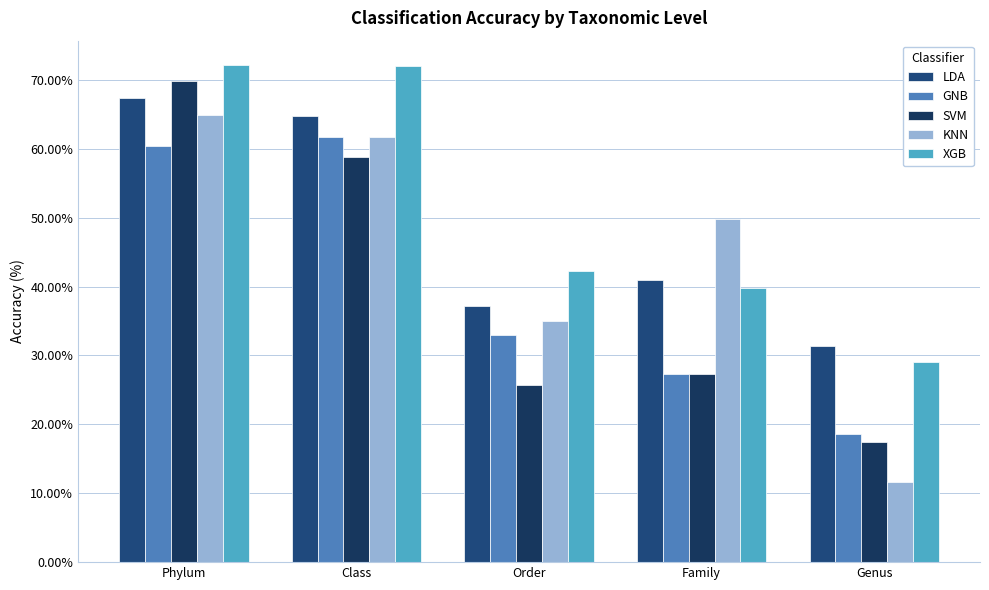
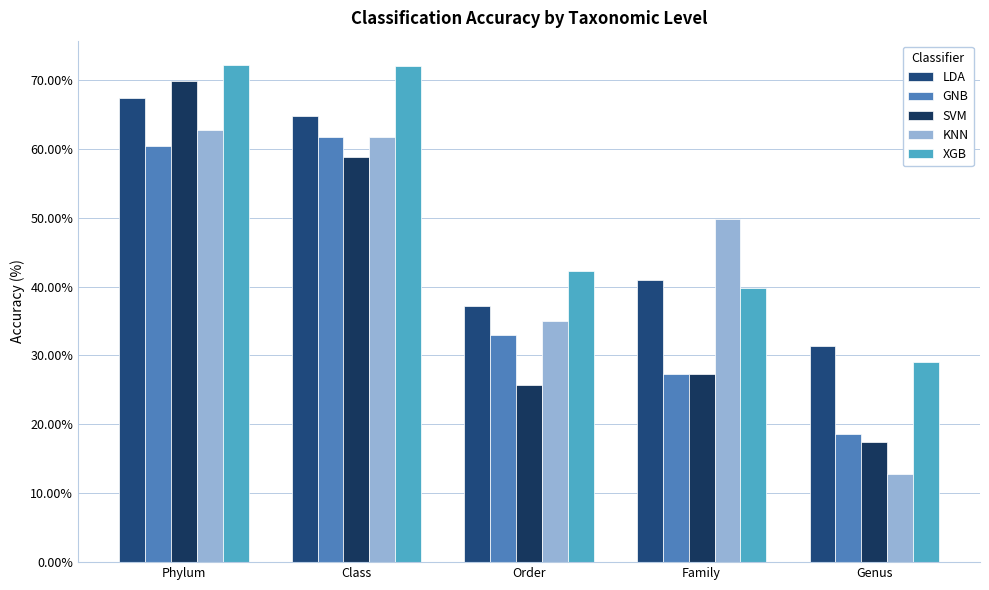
  {
    "KNN": {
-     "Phylum": "65%",
+     "Phylum": "63%",
      "Class": "62%",
      "Order": "35%",
      "Family": "50%",
-     "Genus": "12%"
+     "Genus": "13%"
    }
  }
